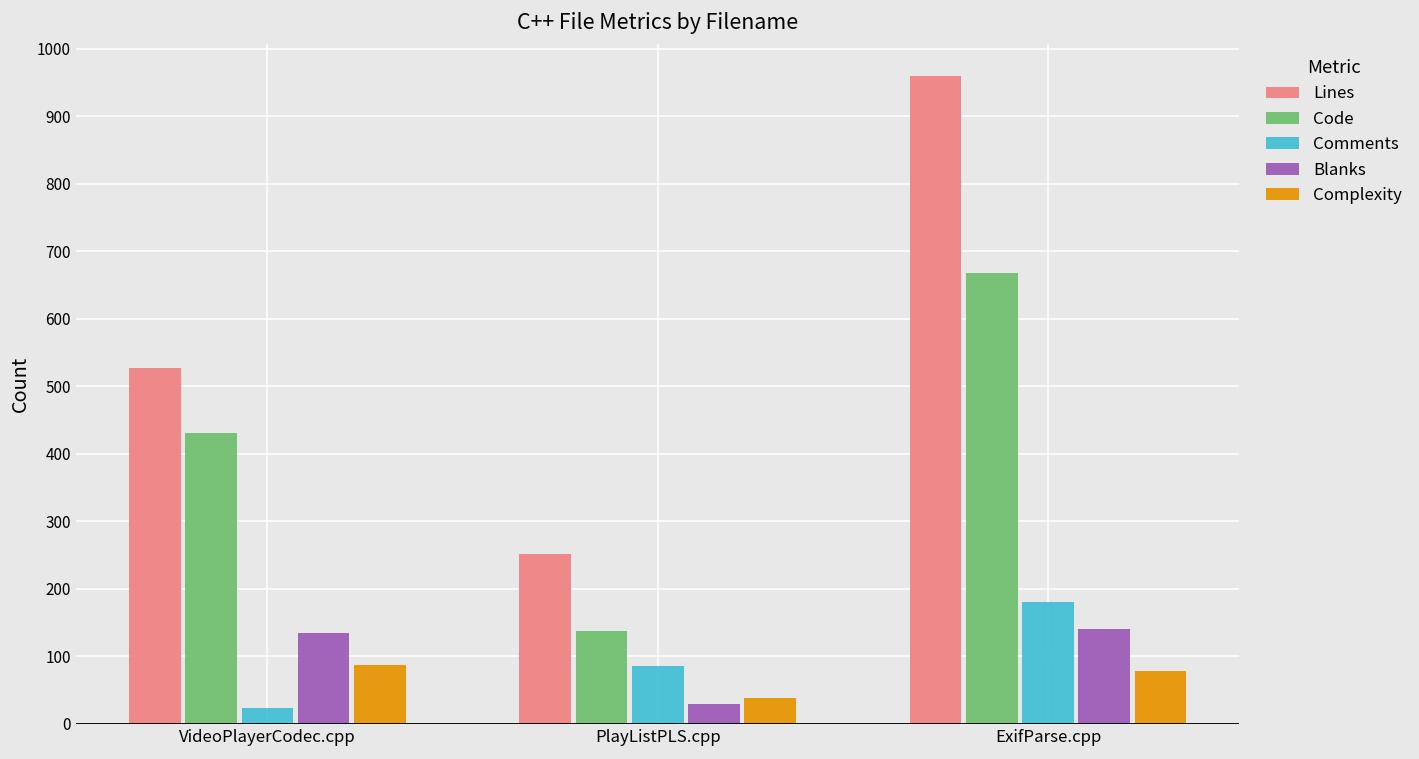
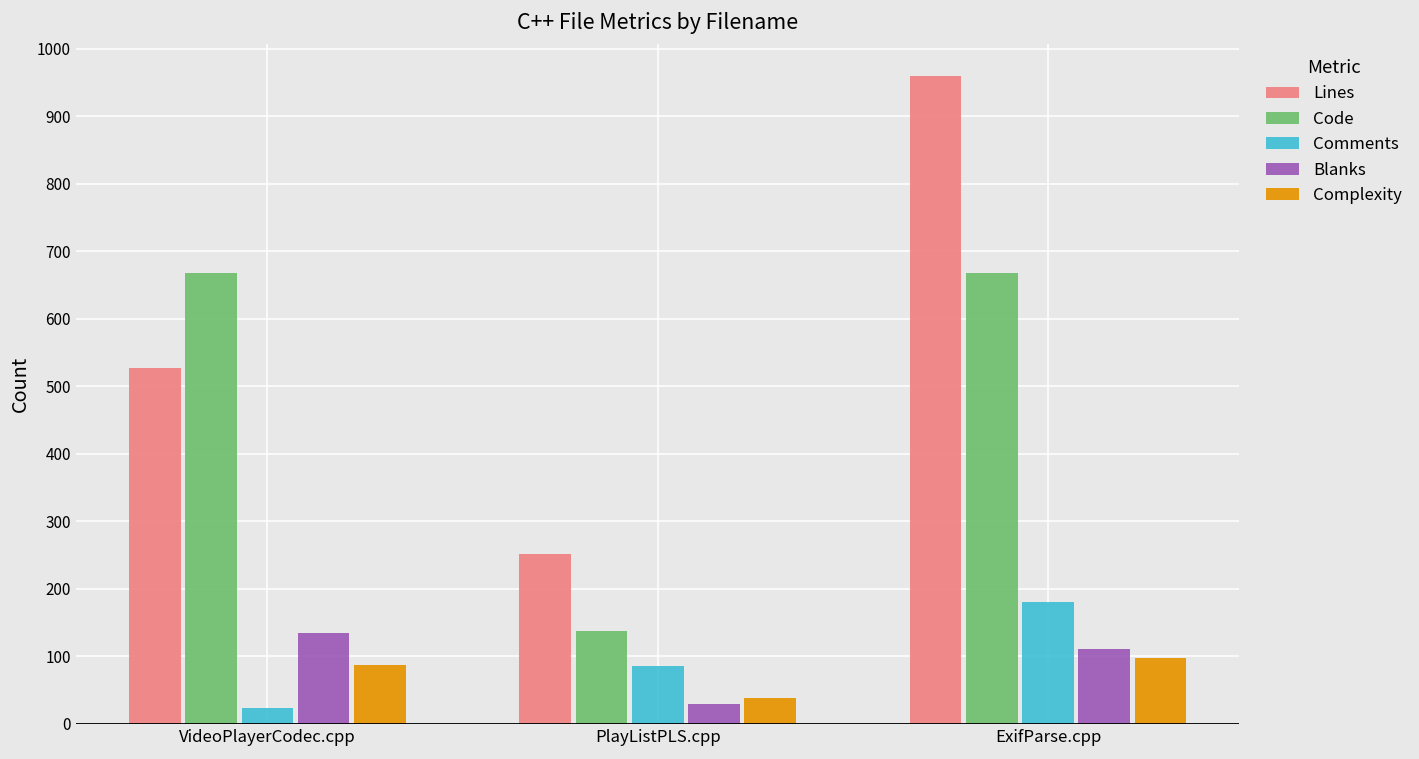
  {
    "Lines": {
      "VideoPlayerCodec.cpp": 530,
      "PlayListPLS.cpp": 250,
      "ExifParse.cpp": 960
    },
    "Code": {
-     "VideoPlayerCodec.cpp": 430,
+     "VideoPlayerCodec.cpp": 670,
      "PlayListPLS.cpp": 140,
      "ExifParse.cpp": 670
    },
    "Comments": {
      "VideoPlayerCodec.cpp": 20,
      "PlayListPLS.cpp": 90,
      "ExifParse.cpp": 180
    },
    "Blanks": {
      "VideoPlayerCodec.cpp": 140,
      "PlayListPLS.cpp": 30,
-     "ExifParse.cpp": 140
+     "ExifParse.cpp": 110
    },
    "Complexity": {
      "VideoPlayerCodec.cpp": 90,
      "PlayListPLS.cpp": 40,
-     "ExifParse.cpp": 80
+     "ExifParse.cpp": 100
    }
  }
